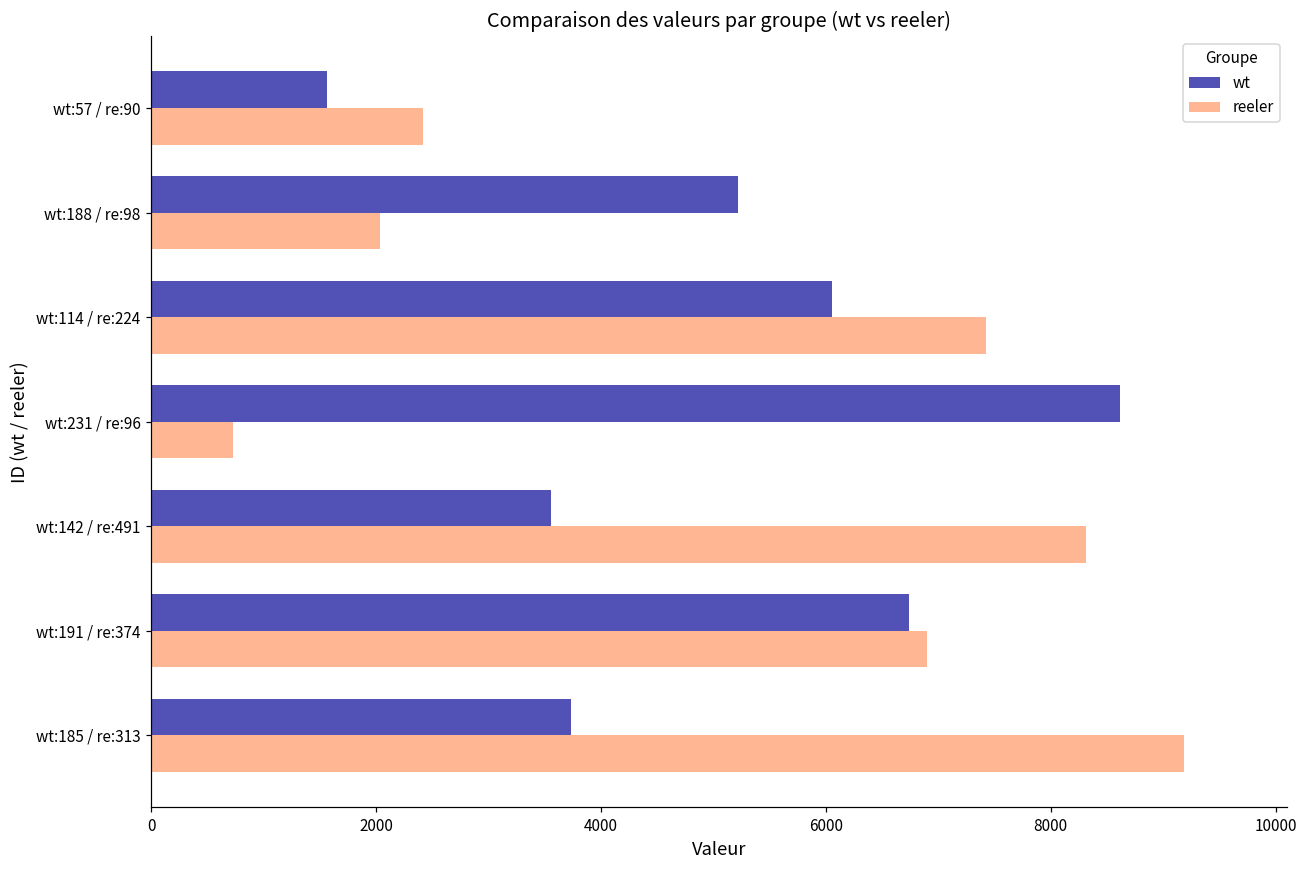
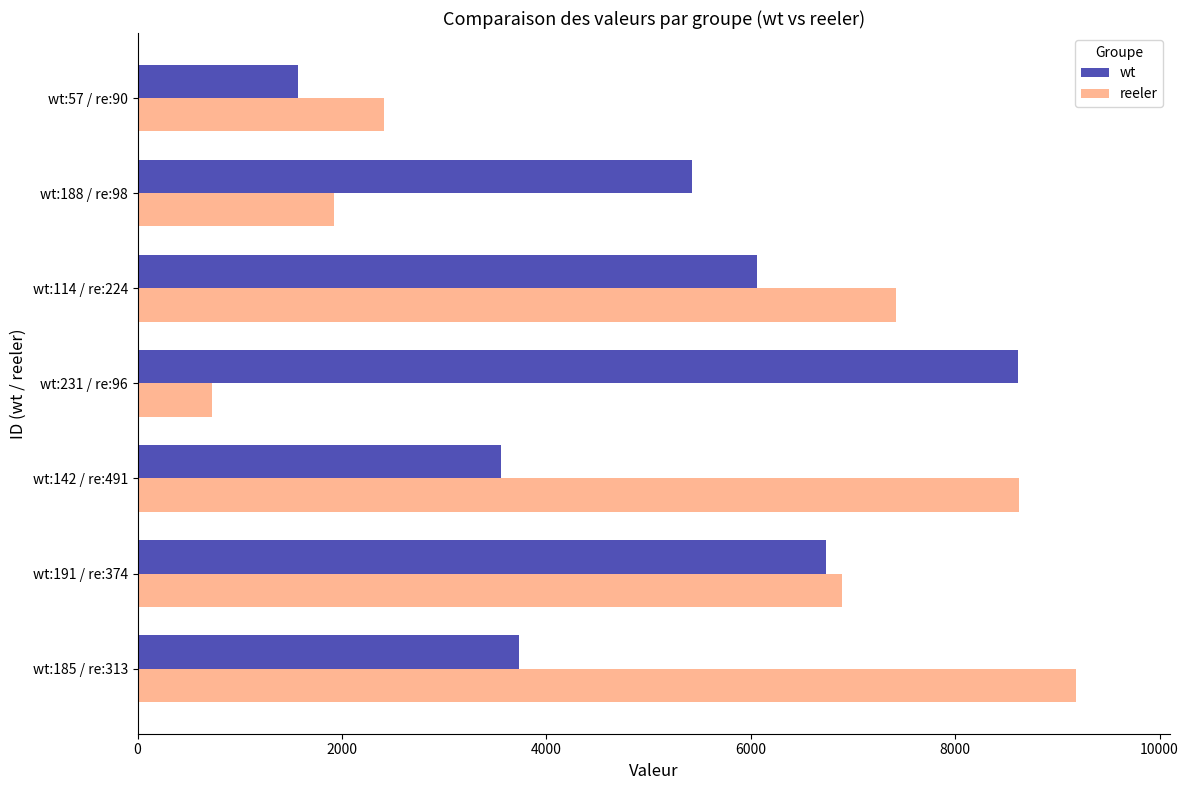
  {
    "wt": {
      "wt:57 / re:90": 1570,
-     "wt:188 / re:98": 5220,
+     "wt:188 / re:98": 5420,
      "wt:114 / re:224": 6060,
      "wt:231 / re:96": 8620,
      "wt:142 / re:491": 3550,
      "wt:191 / re:374": 6740,
      "wt:185 / re:313": 3730
    },
    "reeler": {
      "wt:57 / re:90": 2420,
-     "wt:188 / re:98": 2030,
+     "wt:188 / re:98": 1920,
      "wt:114 / re:224": 7420,
      "wt:231 / re:96": 730,
-     "wt:142 / re:491": 8310,
+     "wt:142 / re:491": 8630,
      "wt:191 / re:374": 6900,
      "wt:185 / re:313": 9190
    }
  }
